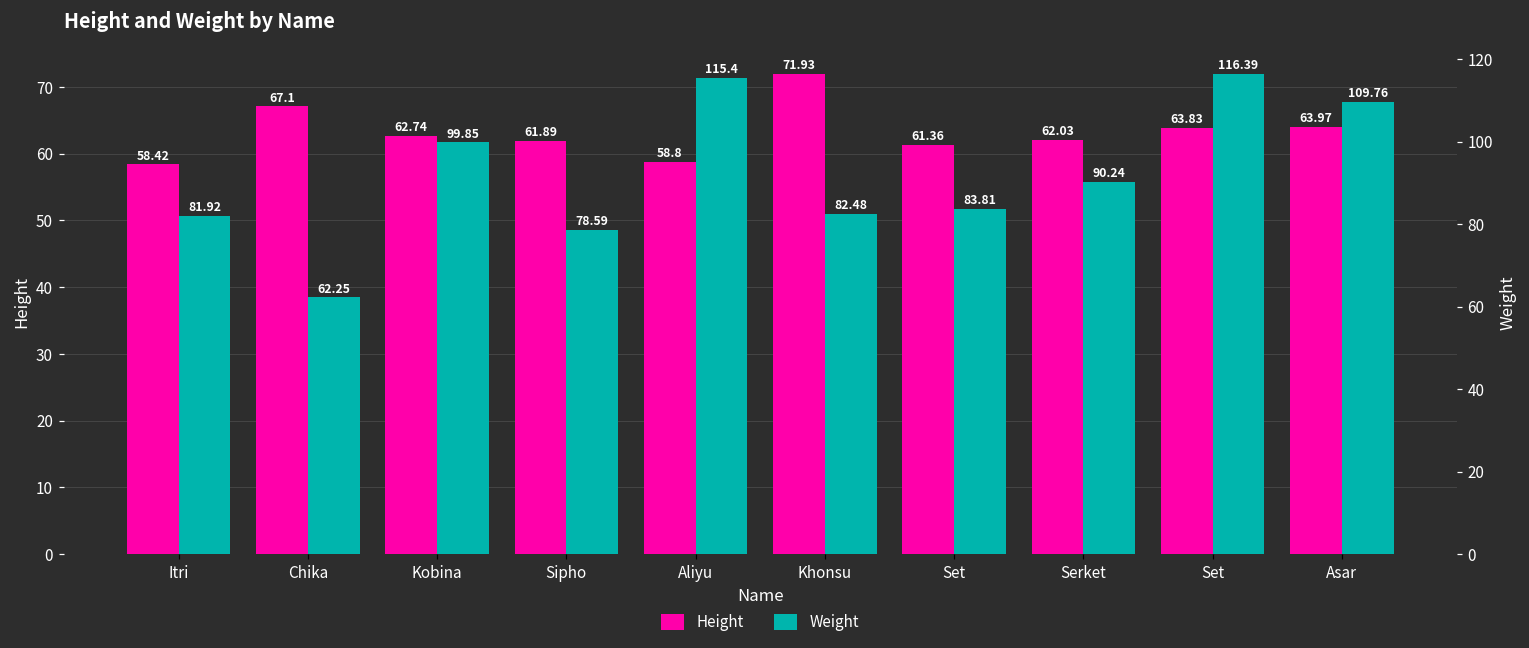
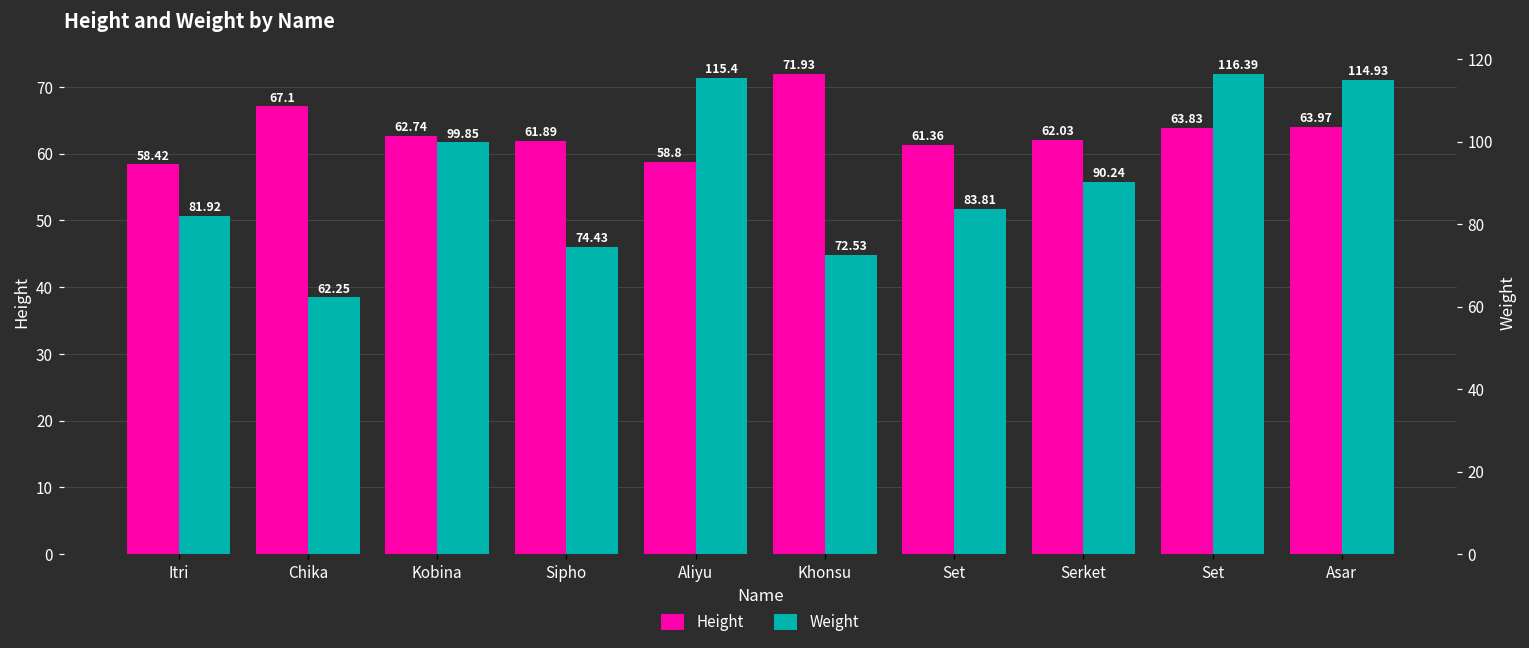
  {
    "Height": {
      "Itri": 58.42,
      "Chika": 67.1,
      "Kobina": 62.74,
      "Sipho": 61.89,
      "Aliyu": 58.8,
      "Khonsu": 71.93,
      "Serket": 62.03,
      "Asar": 63.97
    },
    "Weight": {
      "Itri": 81.92,
      "Chika": 62.25,
      "Kobina": 99.85,
-     "Sipho": 78.59,
+     "Sipho": 74.43,
      "Aliyu": 115.4,
-     "Khonsu": 82.48,
+     "Khonsu": 72.53,
      "Serket": 90.24,
-     "Asar": 109.76
+     "Asar": 114.93
    }
  }
